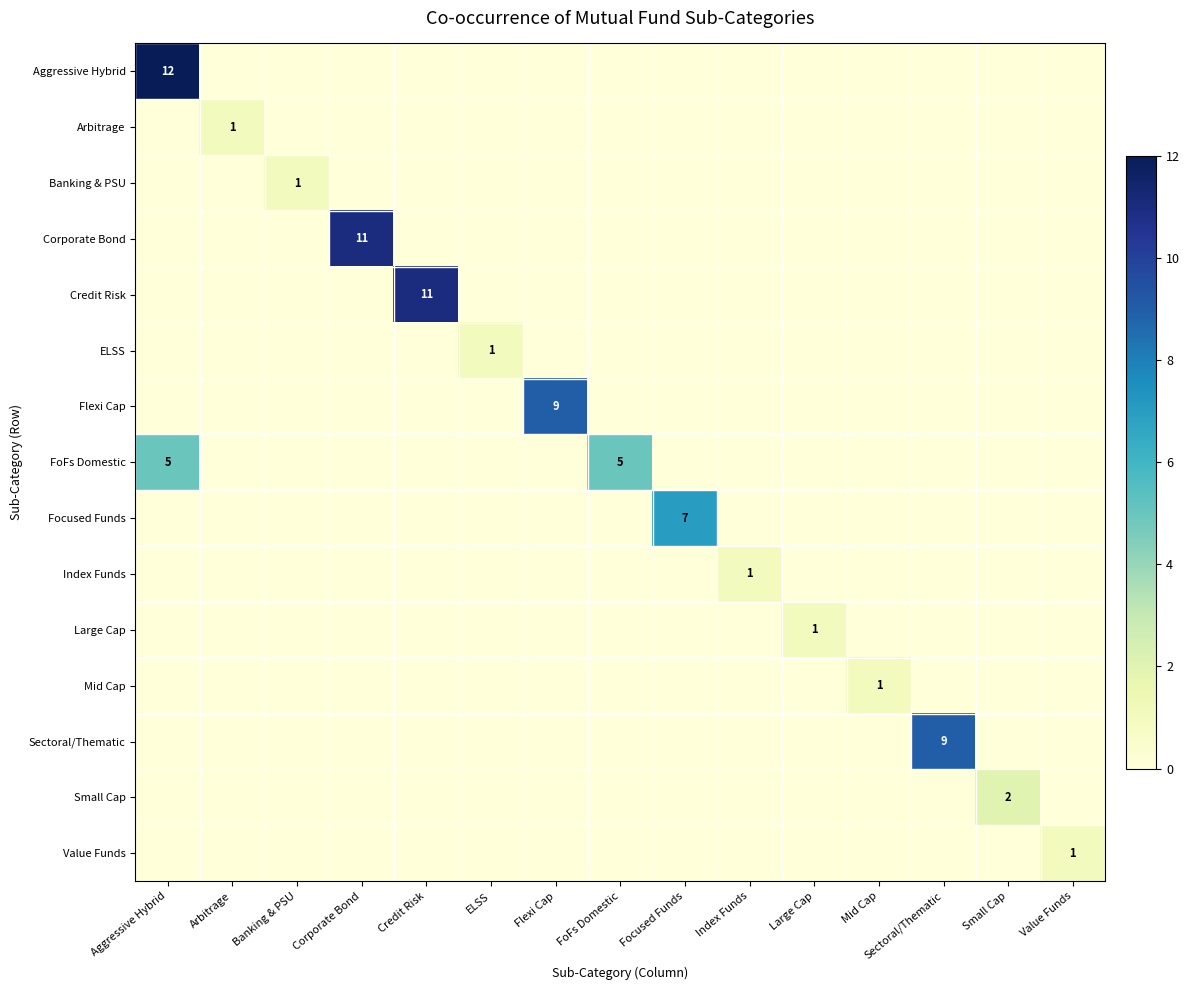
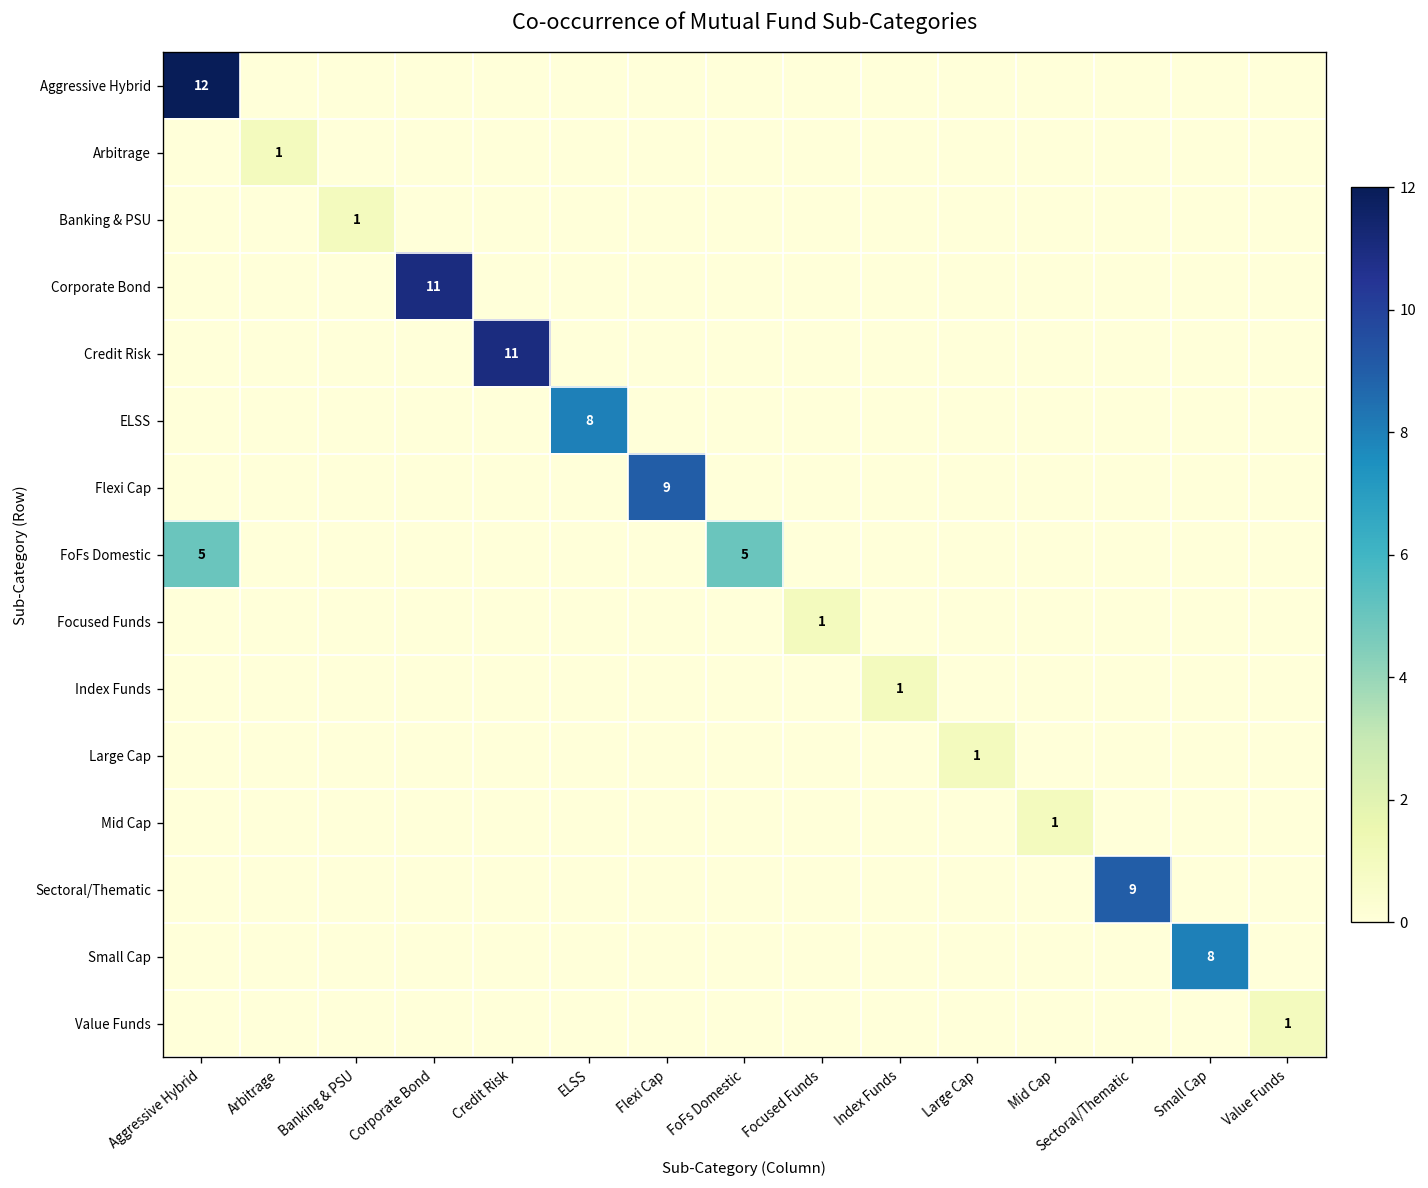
  {
    "Aggressive Hybrid": {
      "Aggressive Hybrid": 12
    },
    "Arbitrage": {
      "Arbitrage": 1
    },
    "Banking & PSU": {
      "Banking & PSU": 1
    },
    "Corporate Bond": {
      "Corporate Bond": 11
    },
    "Credit Risk": {
      "Credit Risk": 11
    },
    "ELSS": {
-     "ELSS": 1
+     "ELSS": 8
    },
    "Flexi Cap": {
      "Flexi Cap": 9
    },
    "FoFs Domestic": {
      "Aggressive Hybrid": 5,
      "FoFs Domestic": 5
    },
    "Focused Funds": {
-     "Focused Funds": 7
+     "Focused Funds": 1
    },
    "Index Funds": {
      "Index Funds": 1
    },
    "Large Cap": {
      "Large Cap": 1
    },
    "Mid Cap": {
      "Mid Cap": 1
    },
    "Sectoral/Thematic": {
      "Sectoral/Thematic": 9
    },
    "Small Cap": {
-     "Small Cap": 2
+     "Small Cap": 8
    },
    "Value Funds": {
      "Value Funds": 1
    }
  }
